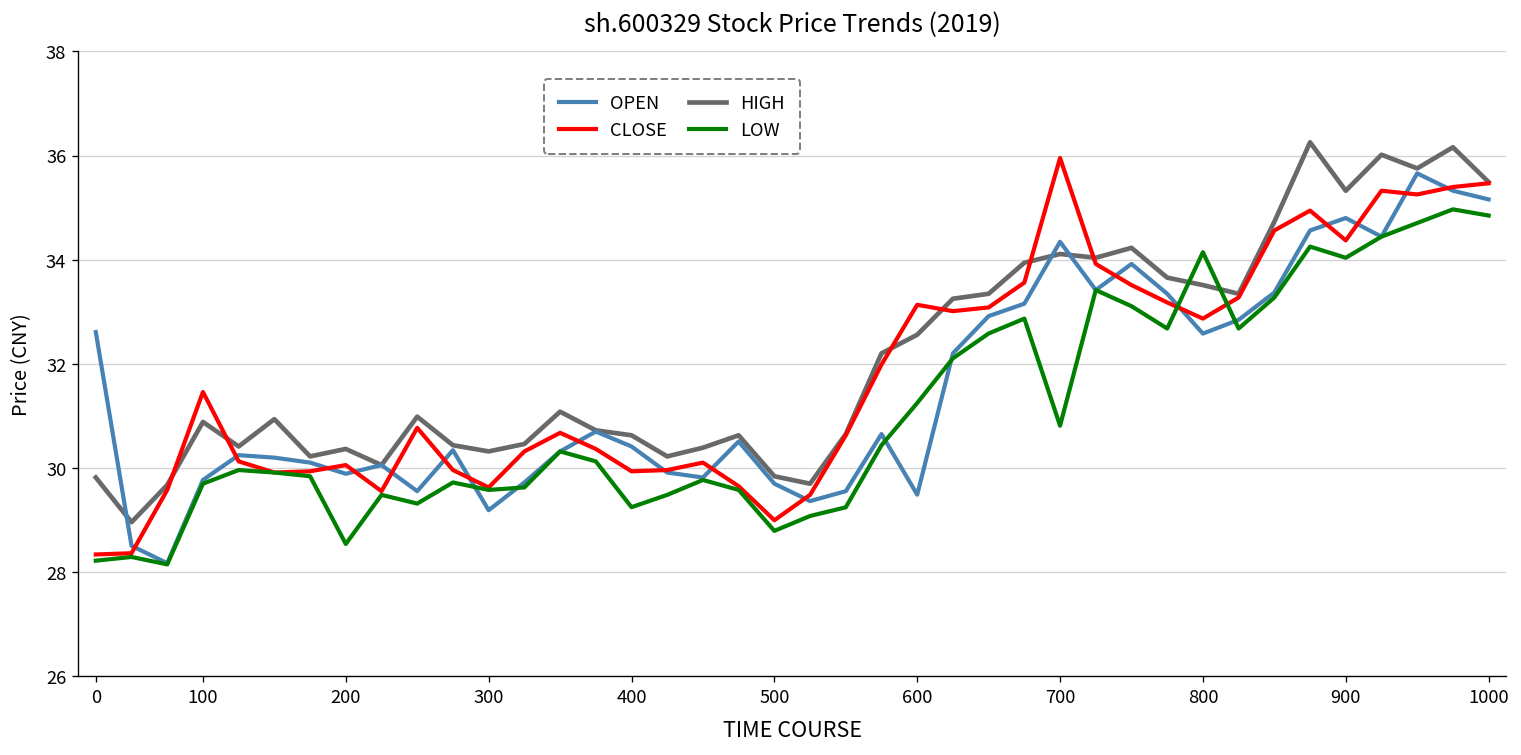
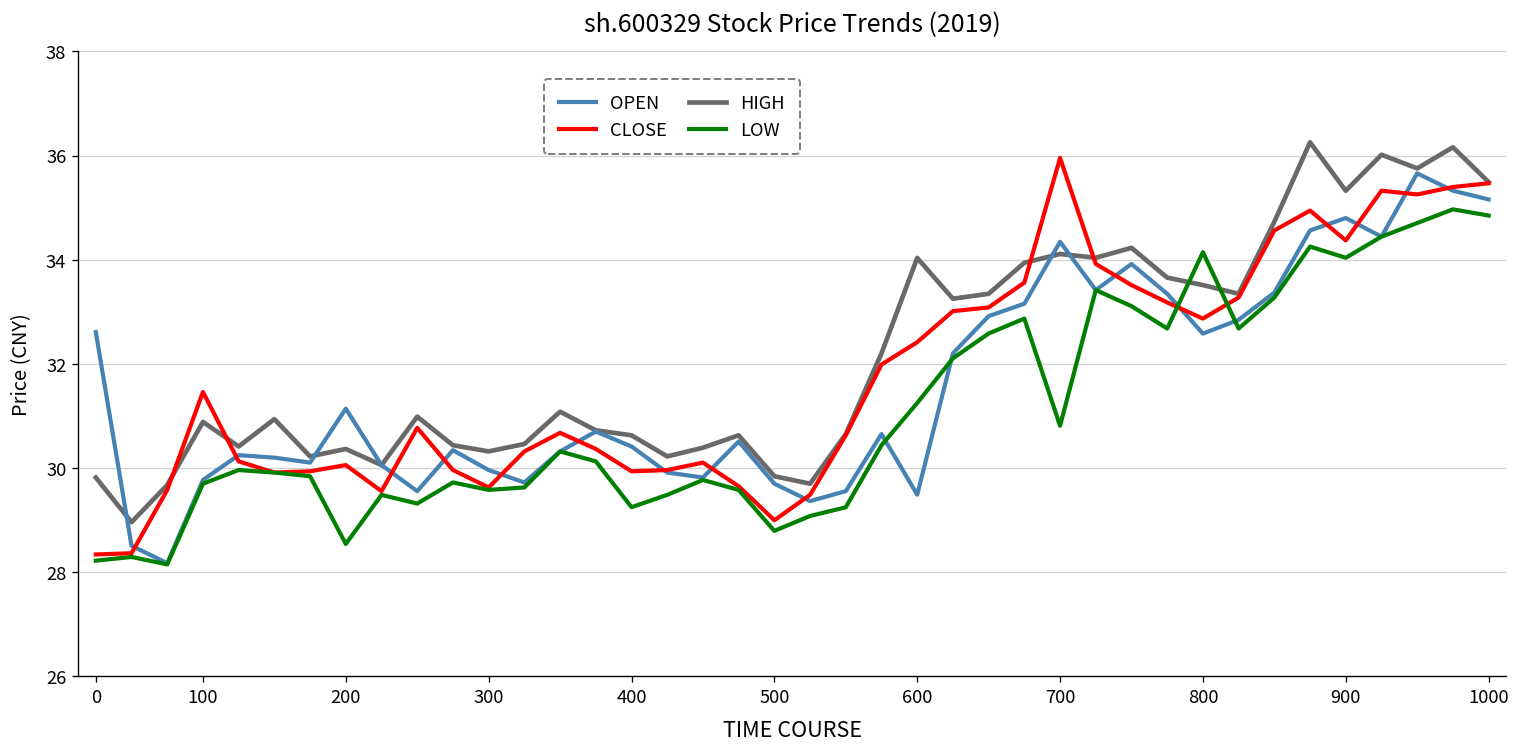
  {
    "OPEN": {
      "0": 32.6,
      "100": 29.8,
-     "200": 29.9,
-     "300": 29.2,
+     "200": 31.1,
+     "300": 30.0,
      "400": 30.4,
      "500": 29.7,
      "600": 29.5,
      "700": 34.3,
      "800": 32.6,
      "900": 34.8,
      "1000": 35.2
    },
    "CLOSE": {
      "0": 28.3,
      "100": 31.5,
      "200": 30.1,
      "400": 29.9,
      "500": 29.0,
-     "600": 33.1,
+     "600": 32.4,
      "700": 36.0,
      "800": 32.9,
      "900": 34.4
    },
    "HIGH": {
      "0": 29.8,
      "100": 30.9,
      "200": 30.4,
      "300": 30.3,
      "400": 30.6,
      "500": 29.8,
-     "600": 32.6,
+     "600": 34.0,
      "700": 34.1,
      "800": 33.5,
      "900": 35.3
    },
    "LOW": {
      "0": 28.2,
      "100": 29.7,
      "200": 28.5,
      "400": 29.2,
      "500": 28.8,
      "600": 31.2,
      "700": 30.8,
      "800": 34.1,
      "900": 34.0,
      "1000": 34.8
    }
  }
